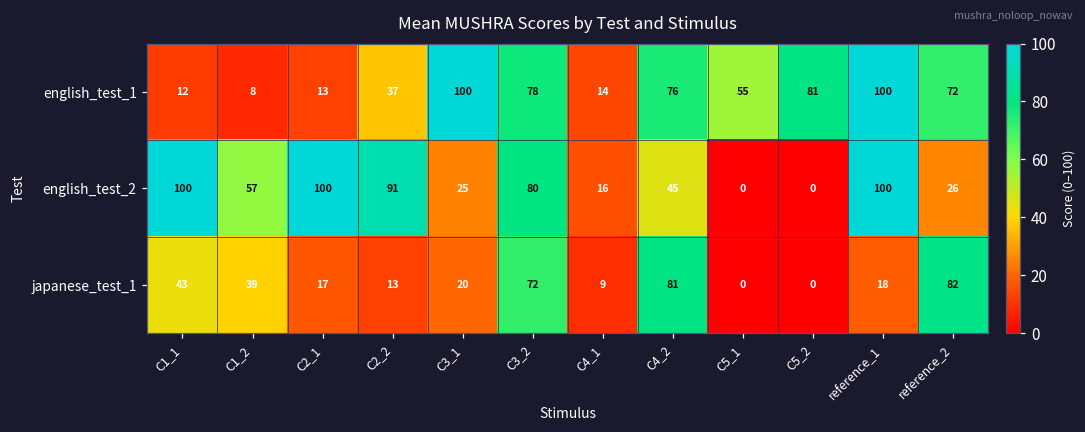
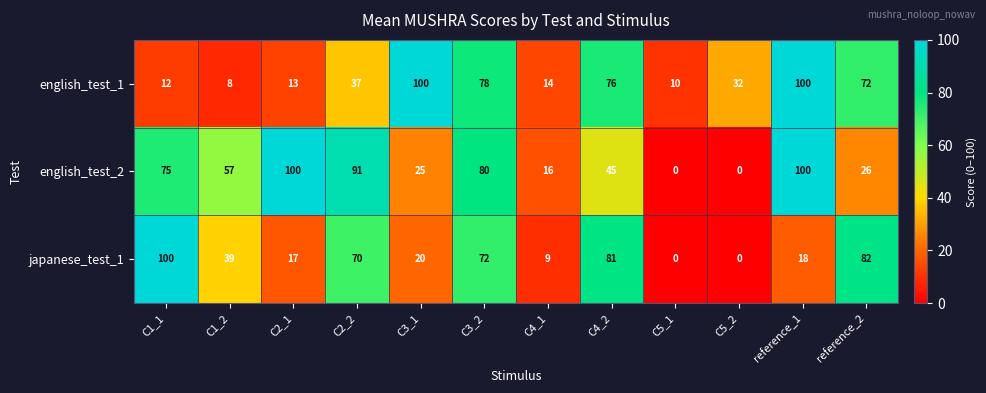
  {
    "english_test_1": {
      "C1_1": 12,
      "C1_2": 8,
      "C2_1": 13,
      "C2_2": 37,
      "C3_1": 100,
      "C3_2": 78,
      "C4_1": 14,
      "C4_2": 76,
-     "C5_1": 55,
-     "C5_2": 81,
+     "C5_1": 10,
+     "C5_2": 32,
      "reference_1": 100,
      "reference_2": 72
    },
    "english_test_2": {
-     "C1_1": 100,
+     "C1_1": 75,
      "C1_2": 57,
      "C2_1": 100,
      "C2_2": 91,
      "C3_1": 25,
      "C3_2": 80,
      "C4_1": 16,
      "C4_2": 45,
      "C5_1": 0,
      "C5_2": 0,
      "reference_1": 100,
      "reference_2": 26
    },
    "japanese_test_1": {
-     "C1_1": 43,
+     "C1_1": 100,
      "C1_2": 39,
      "C2_1": 17,
-     "C2_2": 13,
+     "C2_2": 70,
      "C3_1": 20,
      "C3_2": 72,
      "C4_1": 9,
      "C4_2": 81,
      "C5_1": 0,
      "C5_2": 0,
      "reference_1": 18,
      "reference_2": 82
    }
  }
